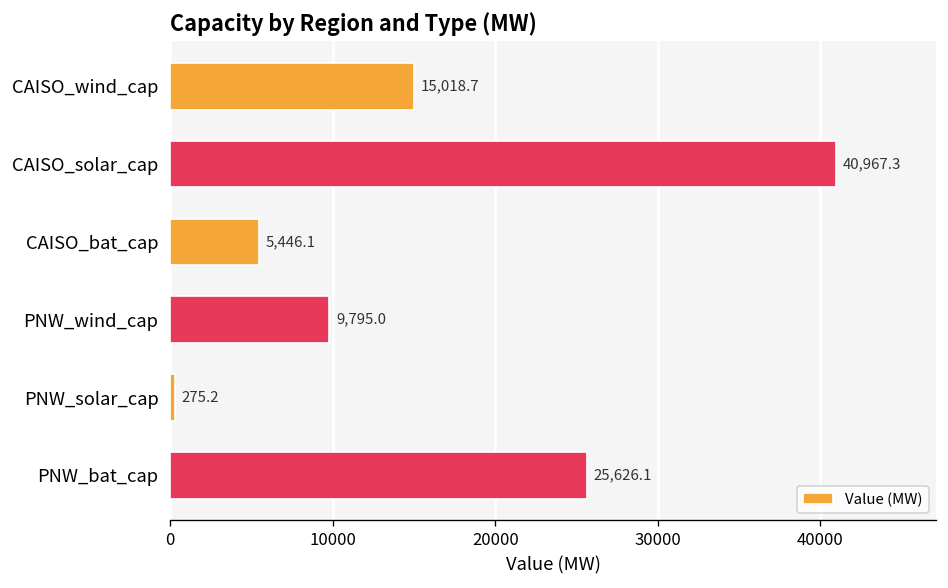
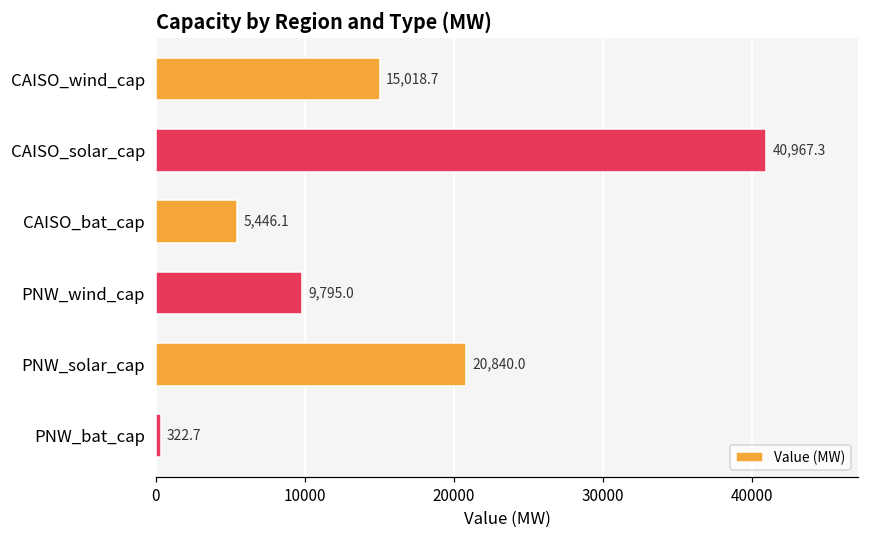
  {
    "CAISO_wind_cap": "15,018.7",
    "CAISO_solar_cap": "40,967.3",
    "CAISO_bat_cap": "5,446.1",
    "PNW_wind_cap": "9,795.0",
-   "PNW_solar_cap": "275.2",
-   "PNW_bat_cap": "25,626.1"
+   "PNW_solar_cap": "20,840.0",
+   "PNW_bat_cap": "322.7"
  }
